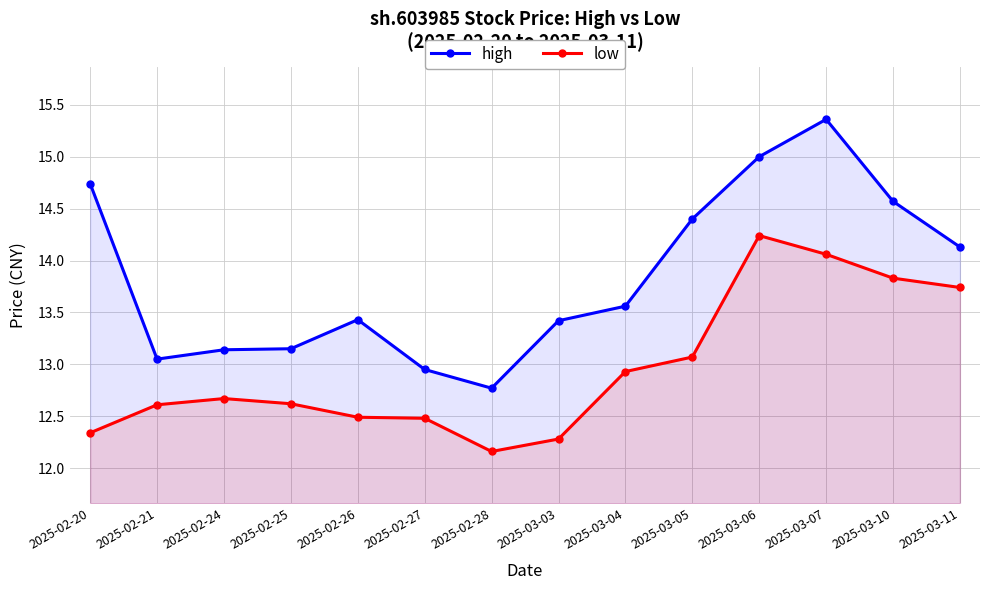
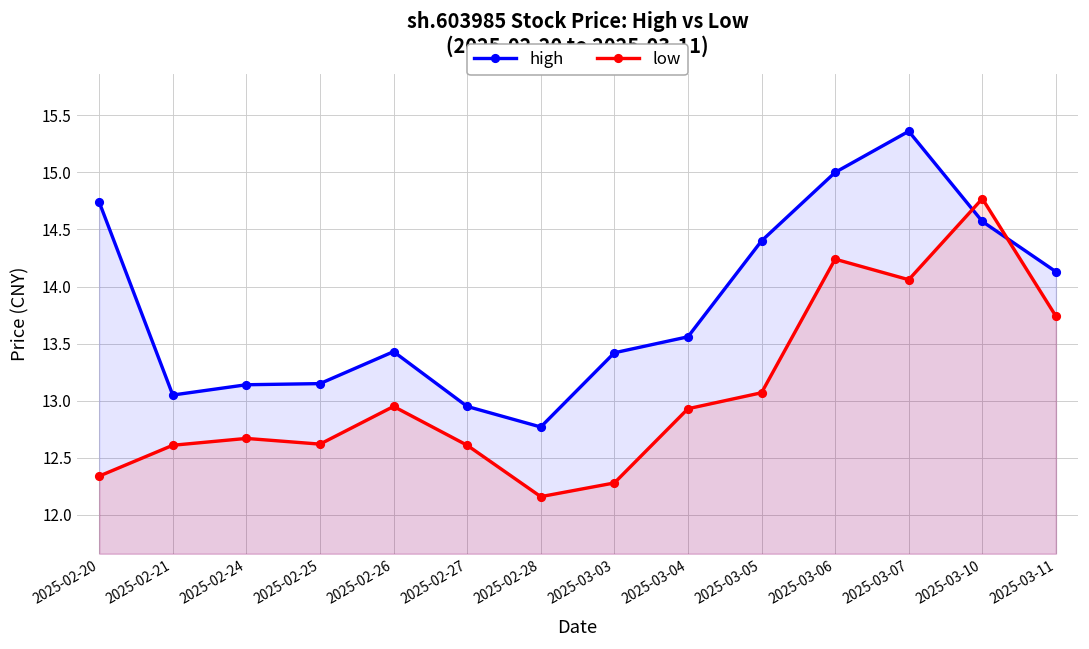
  {
    "high": {
      "2025-02-20": 14.74,
      "2025-02-21": 13.05,
      "2025-02-24": 13.14,
      "2025-02-25": 13.15,
      "2025-02-26": 13.43,
      "2025-02-27": 12.95,
      "2025-02-28": 12.77,
      "2025-03-03": 13.42,
      "2025-03-04": 13.56,
      "2025-03-05": 14.40,
      "2025-03-06": 15.00,
      "2025-03-07": 15.36,
      "2025-03-10": 14.57,
      "2025-03-11": 14.13
    },
    "low": {
      "2025-02-20": 12.34,
      "2025-02-21": 12.61,
      "2025-02-24": 12.67,
      "2025-02-25": 12.62,
-     "2025-02-26": 12.49,
-     "2025-02-27": 12.48,
+     "2025-02-26": 12.95,
+     "2025-02-27": 12.61,
      "2025-02-28": 12.16,
      "2025-03-03": 12.28,
      "2025-03-04": 12.93,
      "2025-03-05": 13.07,
      "2025-03-06": 14.24,
      "2025-03-07": 14.06,
-     "2025-03-10": 13.83,
+     "2025-03-10": 14.77,
      "2025-03-11": 13.74
    }
  }
